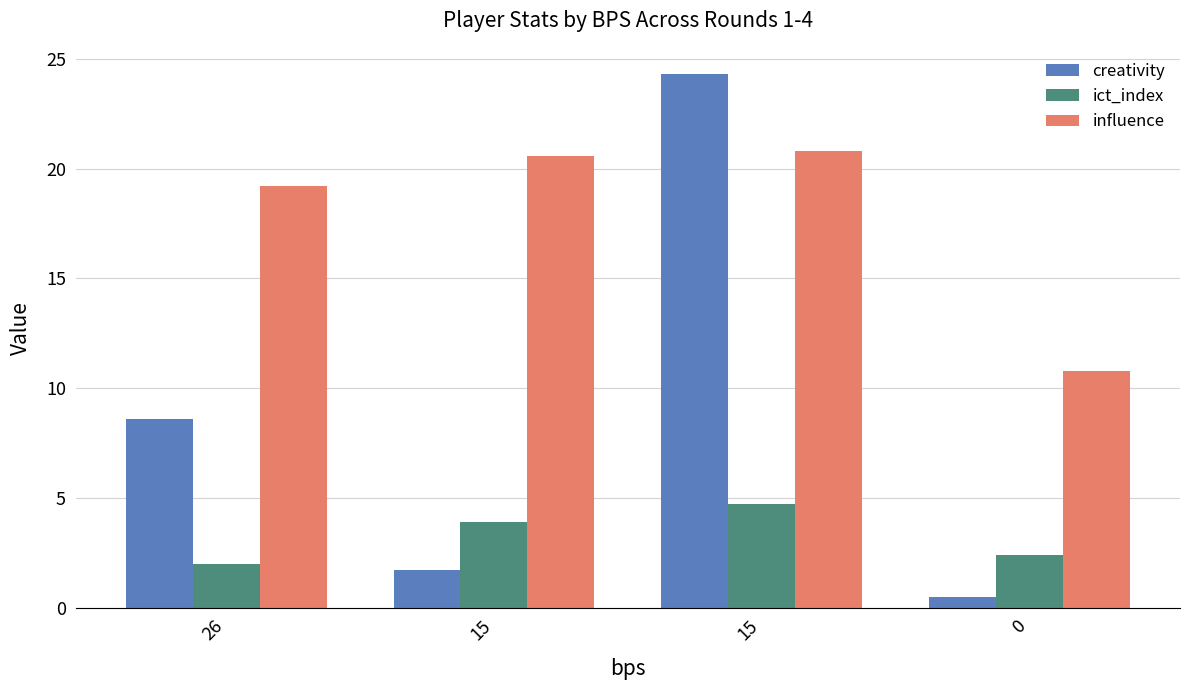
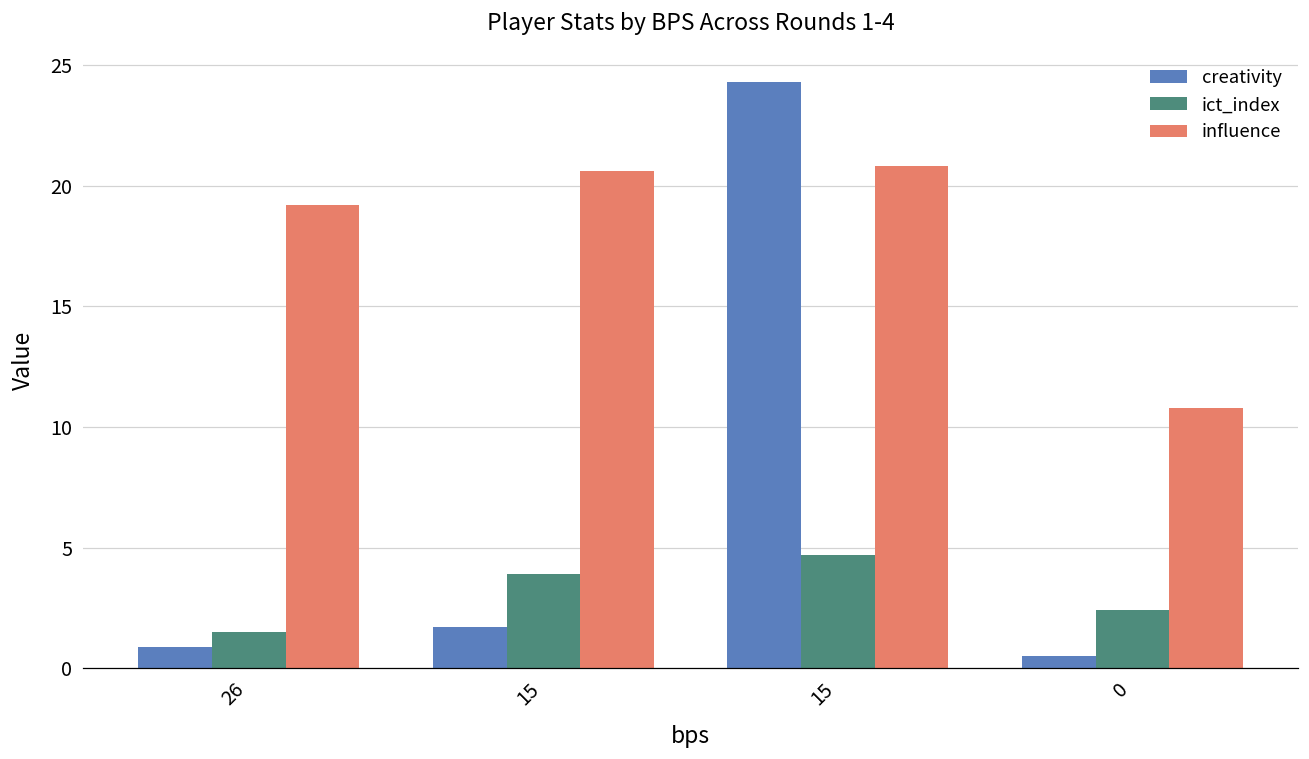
  {
    "creativity": {
-     "26": 8.6,
+     "26": 0.9,
      "0": 0.5
    },
    "ict_index": {
-     "26": 2.0,
+     "26": 1.5,
      "0": 2.4
    },
    "influence": {
      "26": 19.2,
      "0": 10.8
    }
  }
